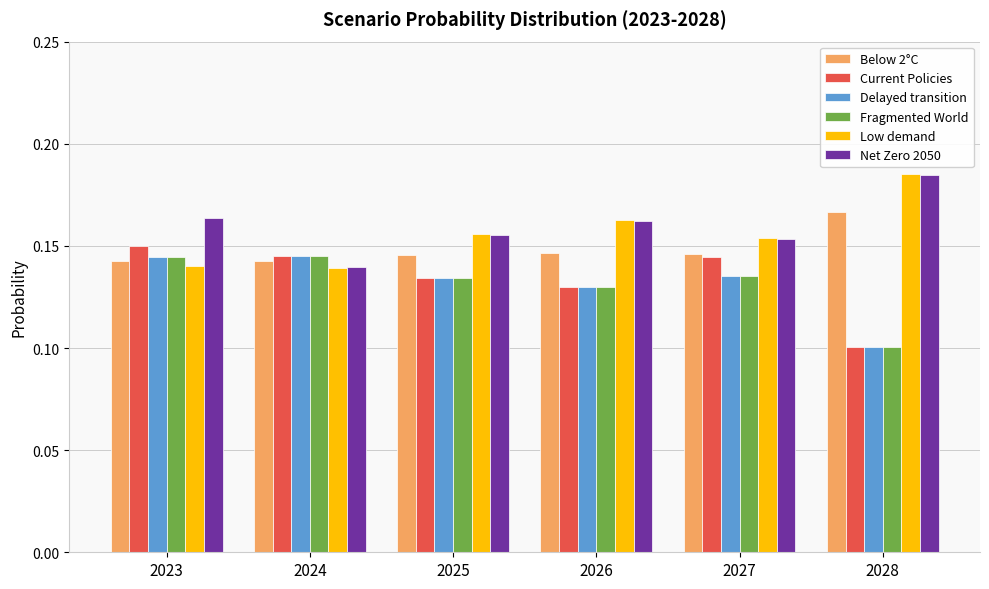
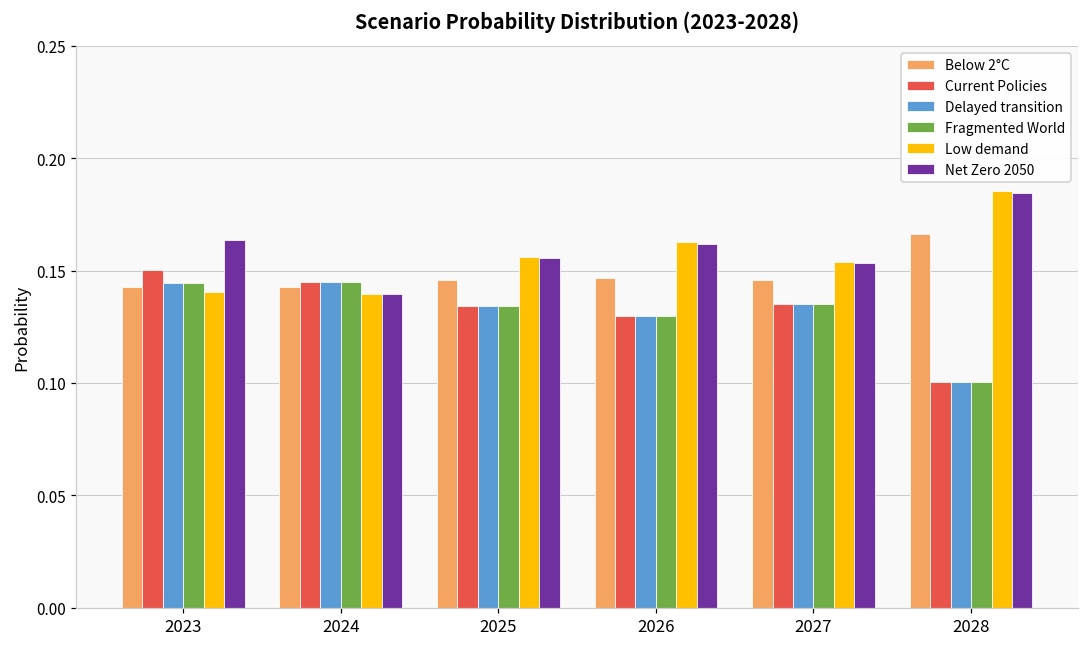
  {
    "Below 2°C": {
      "2023": 0.143,
      "2024": 0.143,
      "2025": 0.146,
      "2026": 0.147,
      "2027": 0.146,
      "2028": 0.166
    },
    "Current Policies": {
      "2023": 0.150,
      "2024": 0.145,
      "2025": 0.134,
      "2026": 0.130,
-     "2027": 0.145,
+     "2027": 0.135,
      "2028": 0.100
    },
    "Delayed transition": {
      "2023": 0.144,
      "2024": 0.145,
      "2025": 0.134,
      "2026": 0.130,
      "2027": 0.135,
      "2028": 0.100
    },
    "Fragmented World": {
      "2023": 0.144,
      "2024": 0.145,
      "2025": 0.134,
      "2026": 0.130,
      "2027": 0.135,
      "2028": 0.100
    },
    "Low demand": {
      "2023": 0.140,
      "2024": 0.139,
      "2025": 0.156,
      "2026": 0.163,
      "2027": 0.154,
      "2028": 0.185
    },
    "Net Zero 2050": {
      "2023": 0.164,
      "2024": 0.140,
      "2025": 0.156,
      "2026": 0.162,
      "2027": 0.153,
      "2028": 0.185
    }
  }
